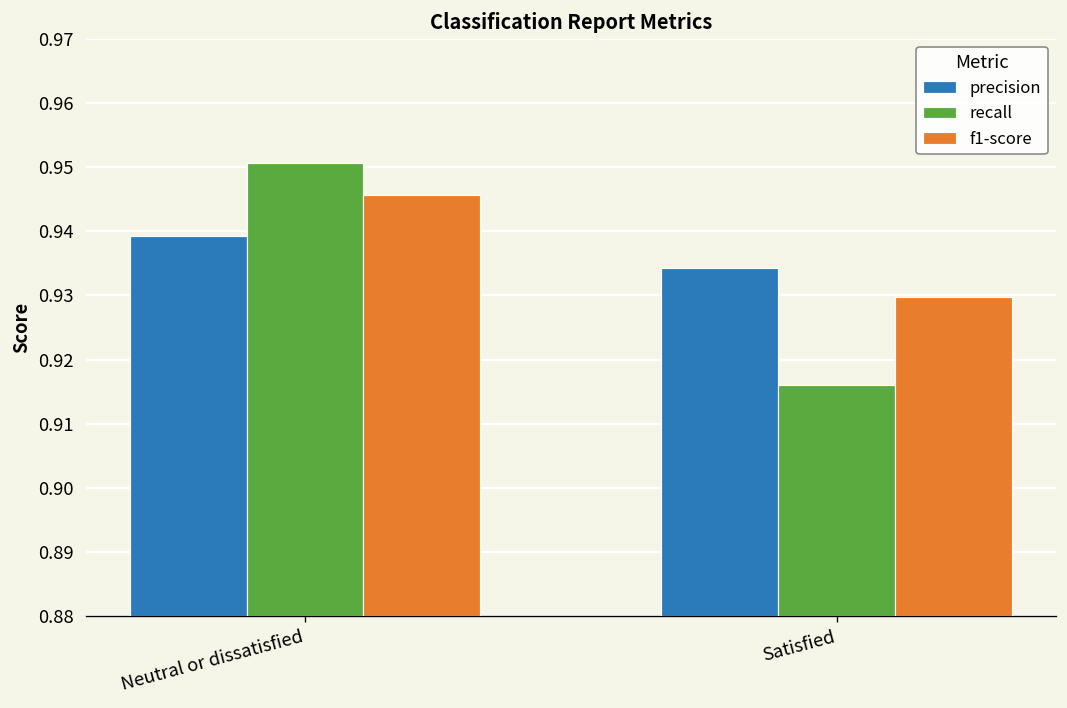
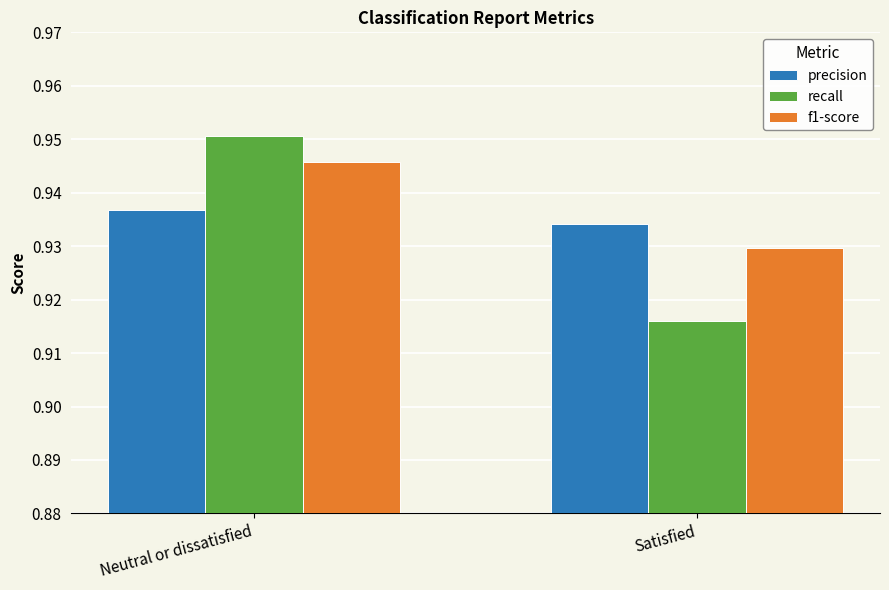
  {
    "precision": {
-     "Neutral or dissatisfied": 0.939,
+     "Neutral or dissatisfied": 0.937,
      "Satisfied": 0.934
    },
    "recall": {
      "Neutral or dissatisfied": 0.951,
      "Satisfied": 0.916
    },
    "f1-score": {
      "Neutral or dissatisfied": 0.946,
      "Satisfied": 0.930
    }
  }
